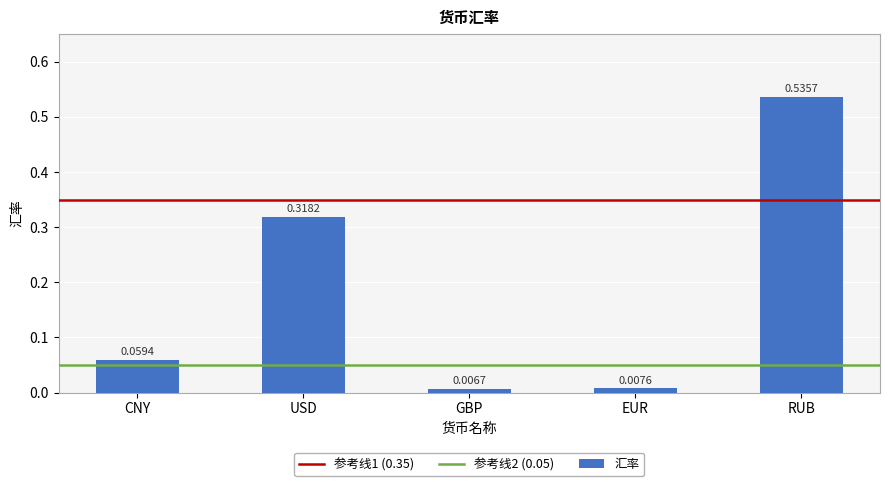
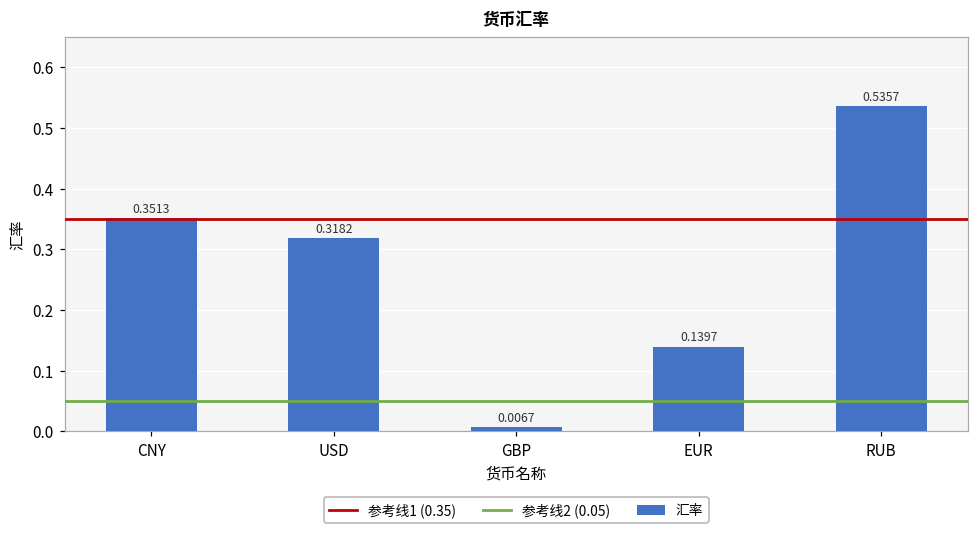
  {
-   "CNY": 0.0594,
+   "CNY": 0.3513,
    "USD": 0.3182,
    "GBP": 0.0067,
-   "EUR": 0.0076,
+   "EUR": 0.1397,
    "RUB": 0.5357
  }
